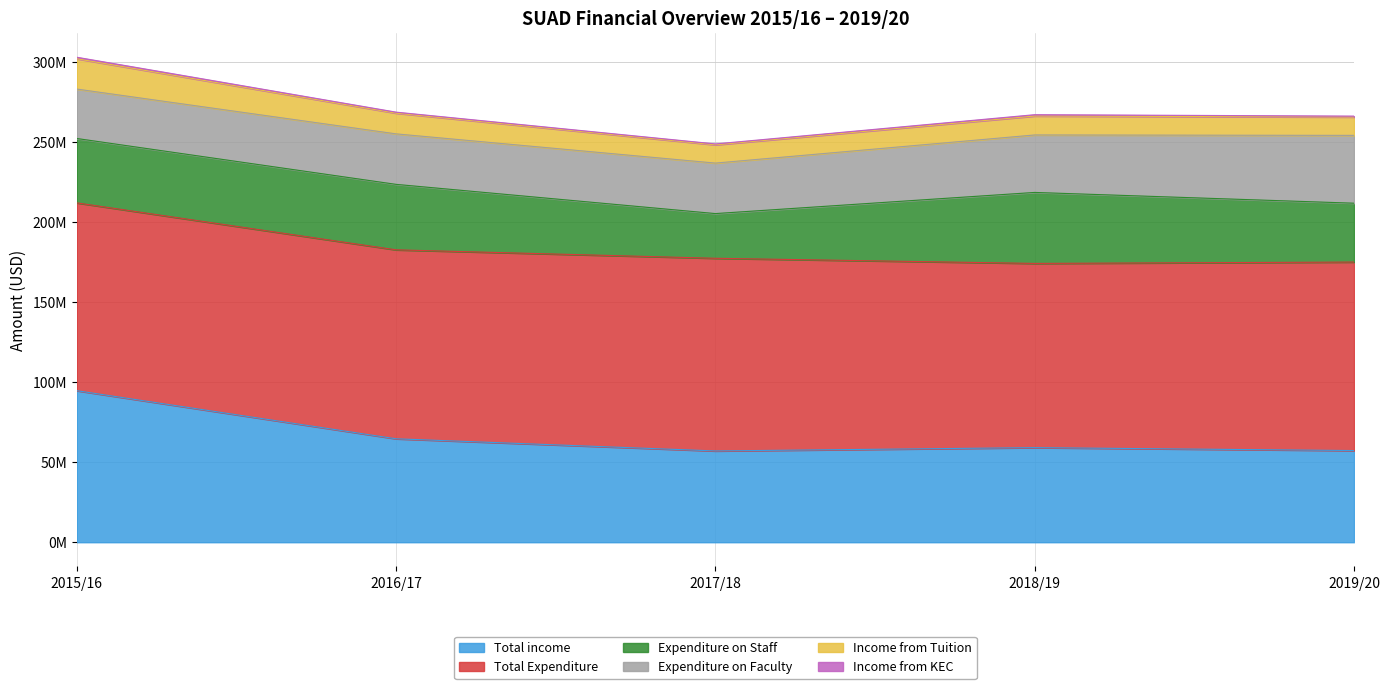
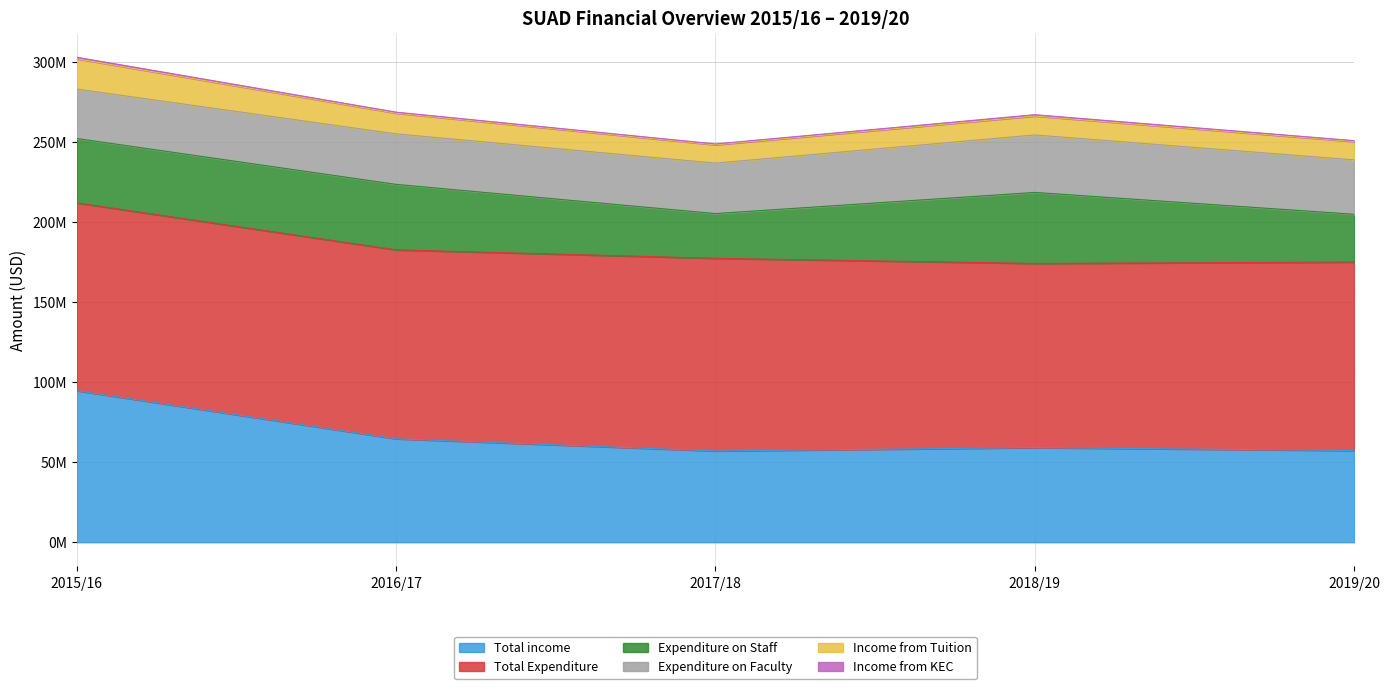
  {
    "Total income": {
      "2015/16": 95000000,
      "2016/17": 65000000,
      "2017/18": 57000000,
      "2018/19": 59000000,
      "2019/20": 57000000
    },
    "Total Expenditure": {
      "2015/16": 117000000,
      "2016/17": 118000000,
      "2017/18": 120000000,
      "2018/19": 115000000,
      "2019/20": 118000000
    },
    "Expenditure on Staff": {
      "2015/16": 40000000,
      "2016/17": 41000000,
      "2017/18": 28000000,
      "2018/19": 44000000,
-     "2019/20": 37000000
+     "2019/20": 30000000
    },
    "Expenditure on Faculty": {
      "2015/16": 31000000,
      "2016/17": 32000000,
      "2017/18": 32000000,
      "2018/19": 36000000,
-     "2019/20": 42000000
+     "2019/20": 34000000
    }
  }
